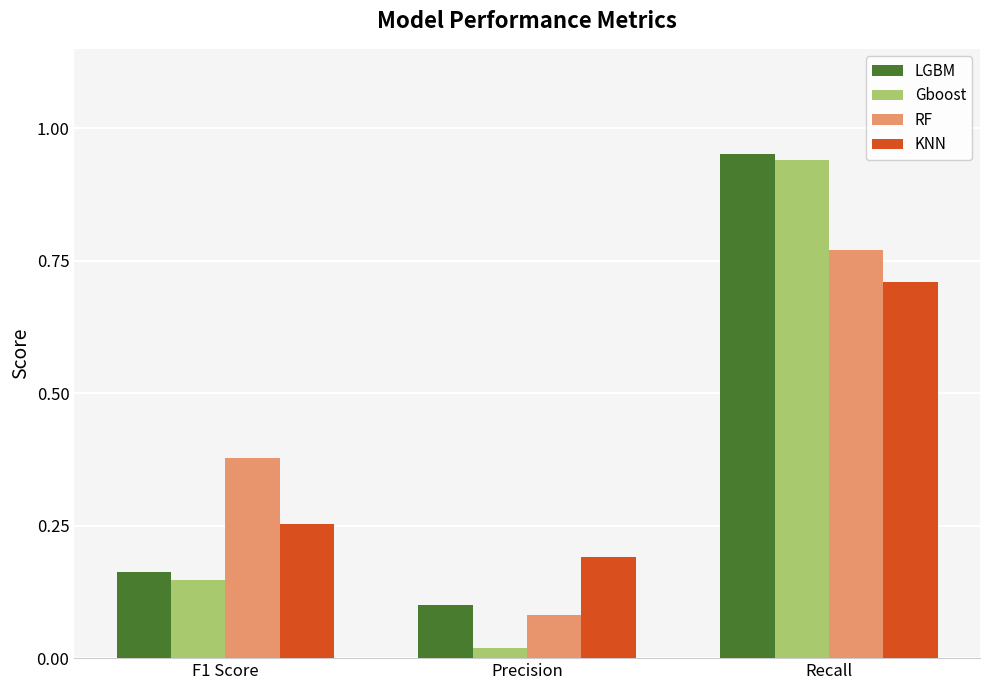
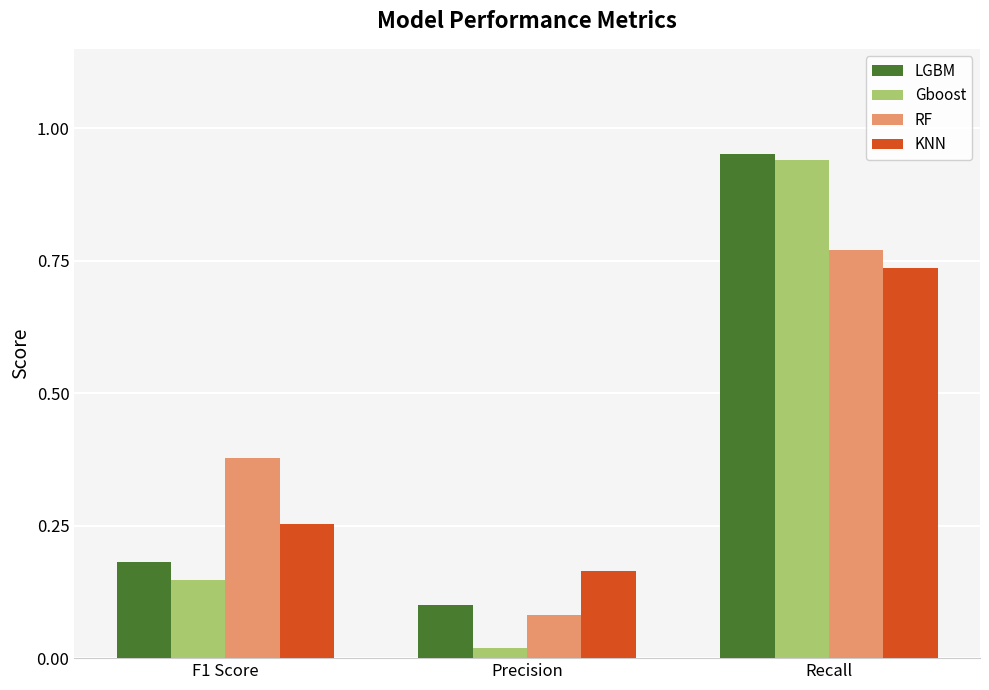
  {
    "LGBM": {
-     "F1 Score": 0.16,
+     "F1 Score": 0.18,
      "Precision": 0.10,
      "Recall": 0.95
    },
    "Gboost": {
      "F1 Score": 0.15,
      "Precision": 0.02,
      "Recall": 0.94
    },
    "RF": {
      "F1 Score": 0.38,
      "Precision": 0.08,
      "Recall": 0.77
    },
    "KNN": {
      "F1 Score": 0.25,
-     "Precision": 0.19,
-     "Recall": 0.71
+     "Precision": 0.16,
+     "Recall": 0.74
    }
  }
